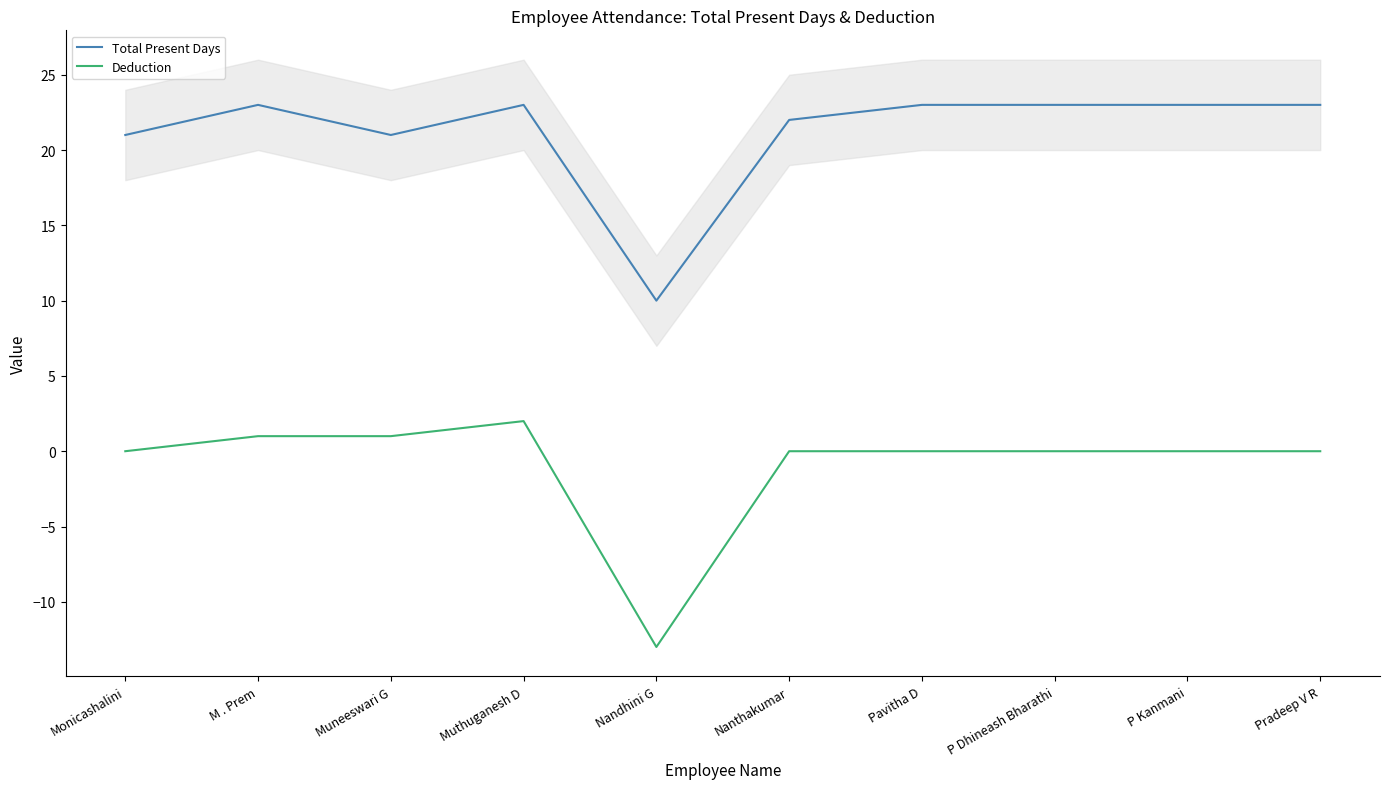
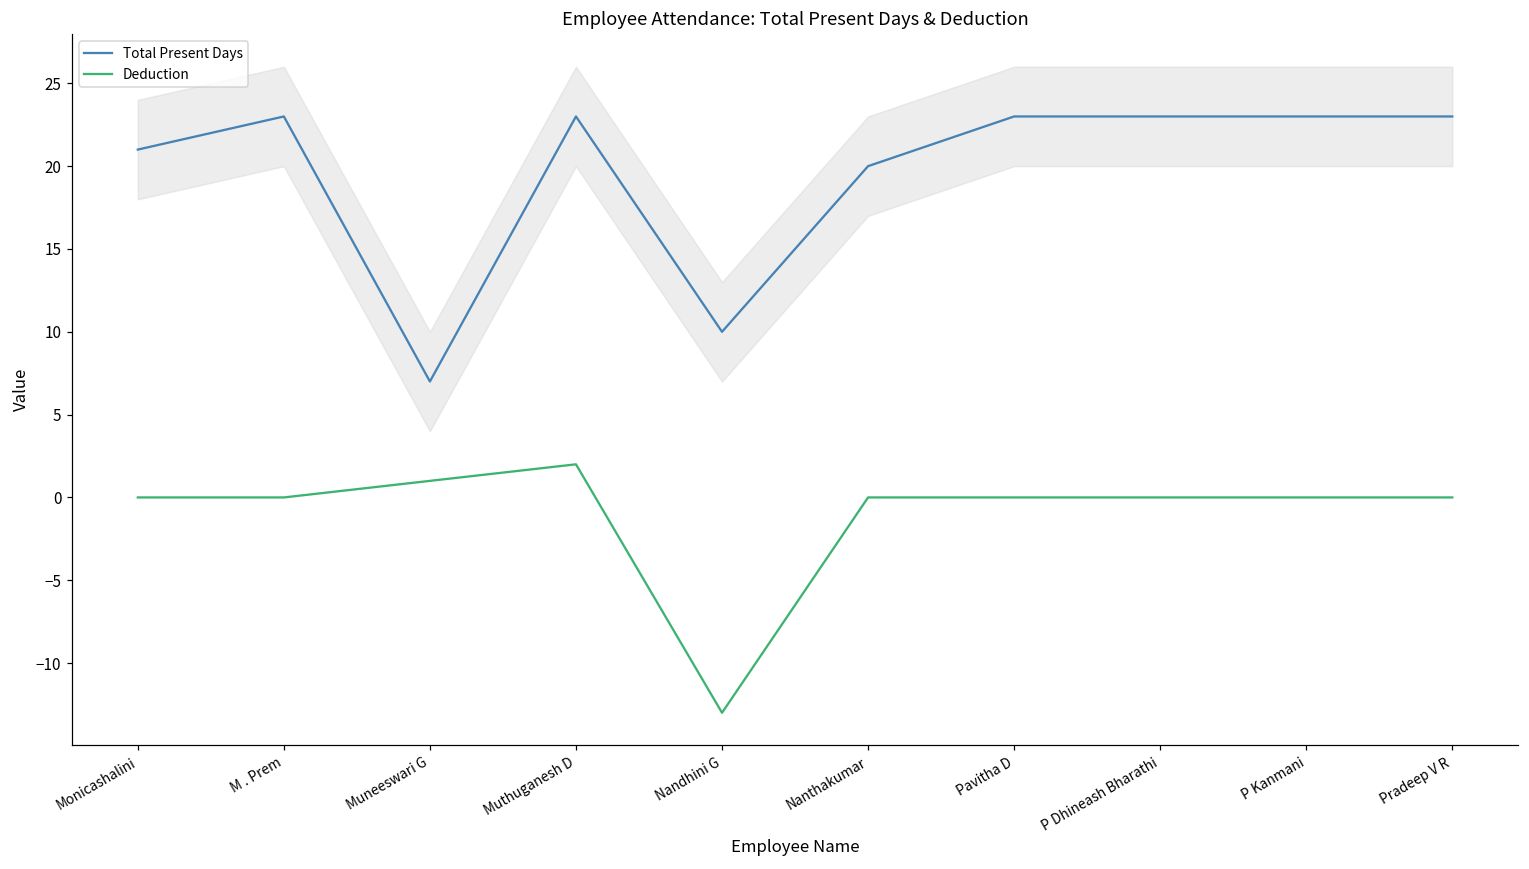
  {
    "Total Present Days": {
      "Monicashalini": 21,
      "M . Prem": 23,
-     "Muneeswari G": 21,
+     "Muneeswari G": 7,
      "Muthuganesh D": 23,
      "Nandhini G": 10,
-     "Nanthakumar": 22,
+     "Nanthakumar": 20,
      "Pavitha D": 23,
      "P Dhineash Bharathi": 23,
      "P Kanmani": 23,
      "Pradeep V R": 23
    },
    "Deduction": {
      "Monicashalini": 0,
-     "M . Prem": 1,
+     "M . Prem": 0,
      "Muneeswari G": 1,
      "Muthuganesh D": 2,
      "Nandhini G": -13,
      "Nanthakumar": 0,
      "Pavitha D": 0,
      "P Dhineash Bharathi": 0,
      "P Kanmani": 0,
      "Pradeep V R": 0
    }
  }
